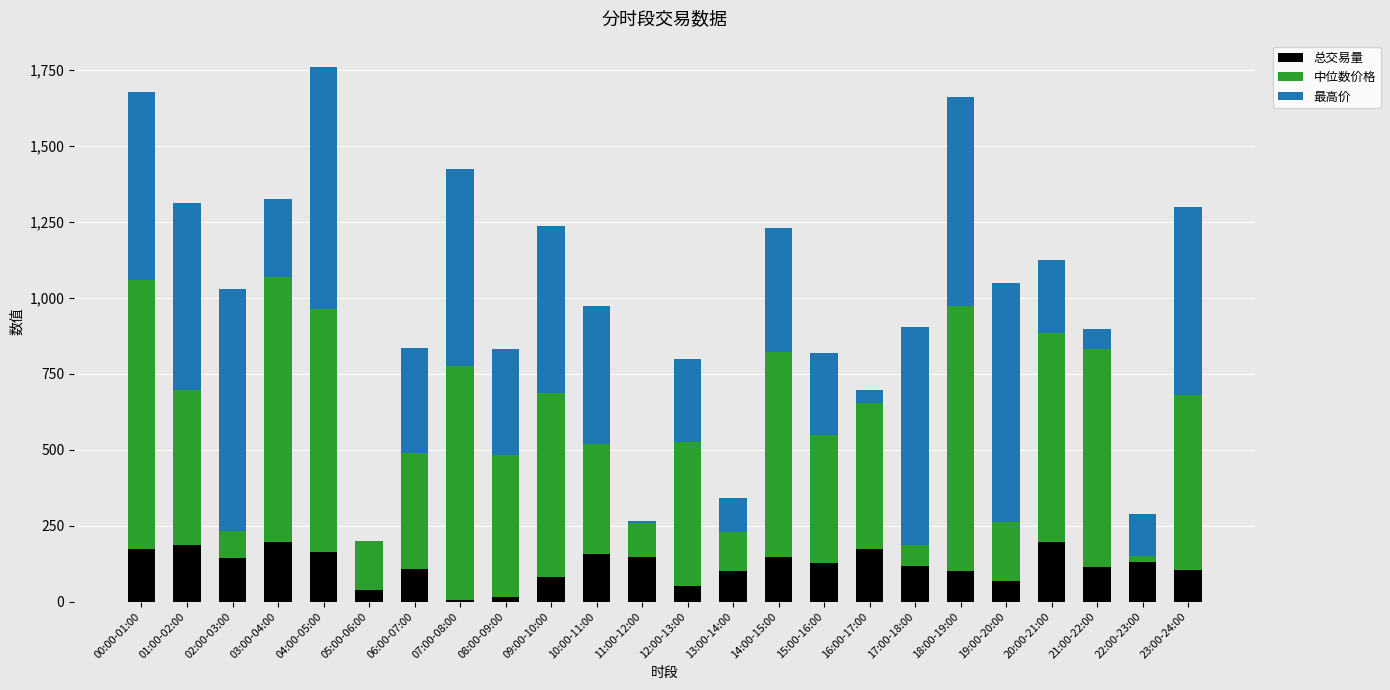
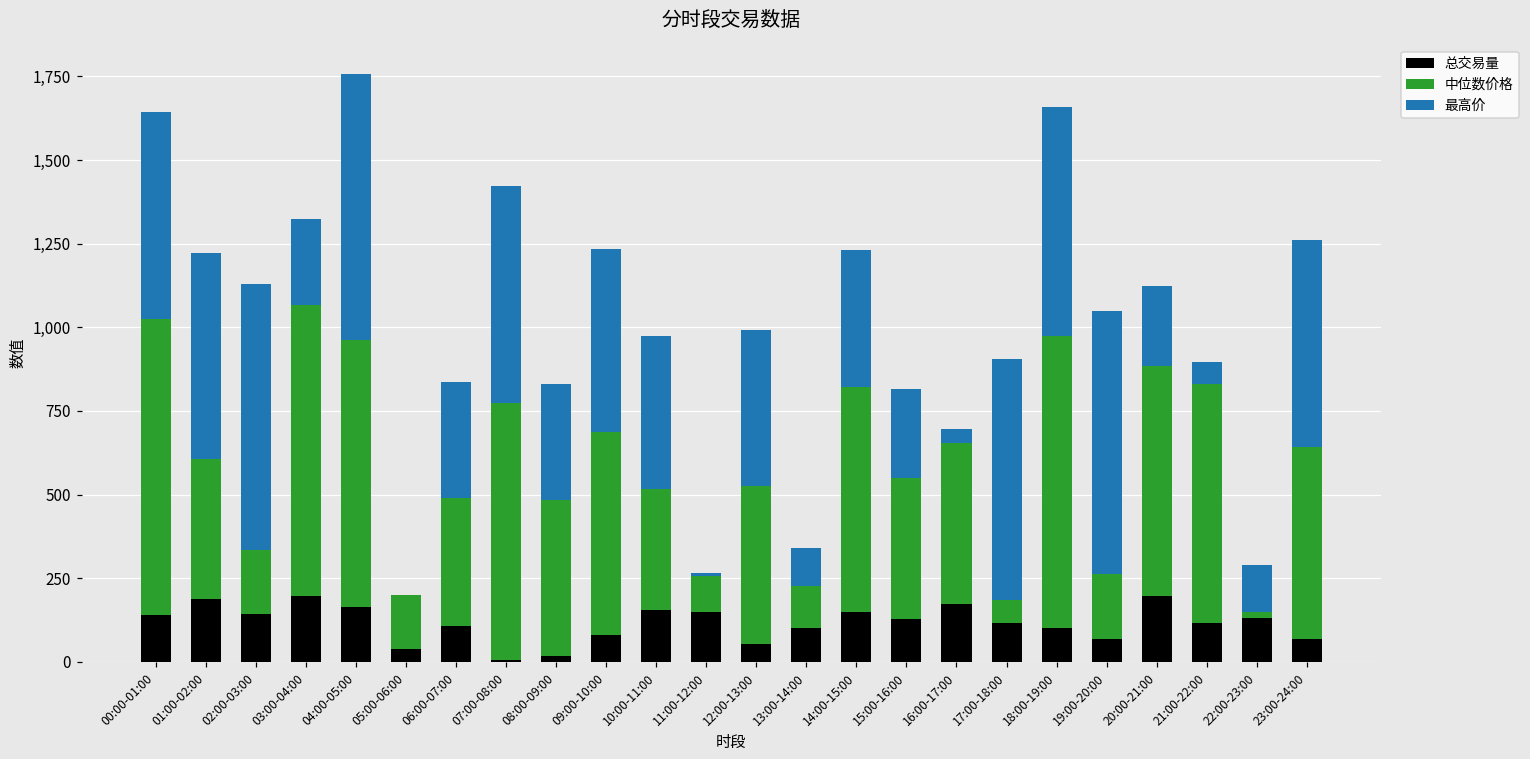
  {
    "总交易量": {
-     "00:00-01:00": 170,
+     "00:00-01:00": 140,
      "01:00-02:00": 190,
      "02:00-03:00": 140,
      "03:00-04:00": 200,
      "04:00-05:00": 160,
      "05:00-06:00": 40,
      "06:00-07:00": 110,
      "08:00-09:00": 20,
      "09:00-10:00": 80,
      "10:00-11:00": 160,
      "11:00-12:00": 150,
      "12:00-13:00": 50,
      "13:00-14:00": 100,
      "14:00-15:00": 150,
      "15:00-16:00": 130,
      "16:00-17:00": 170,
      "17:00-18:00": 120,
      "18:00-19:00": 100,
      "19:00-20:00": 70,
      "20:00-21:00": 200,
      "21:00-22:00": 110,
      "22:00-23:00": 130,
-     "23:00-24:00": 100
+     "23:00-24:00": 70
    },
    "中位数价格": {
      "00:00-01:00": 880,
-     "01:00-02:00": 510,
-     "02:00-03:00": 90,
+     "01:00-02:00": 420,
+     "02:00-03:00": 190,
      "03:00-04:00": 870,
      "04:00-05:00": 800,
      "05:00-06:00": 160,
      "06:00-07:00": 380,
      "07:00-08:00": 770,
      "08:00-09:00": 470,
      "09:00-10:00": 610,
      "10:00-11:00": 360,
      "11:00-12:00": 110,
      "12:00-13:00": 470,
      "13:00-14:00": 130,
      "14:00-15:00": 670,
      "15:00-16:00": 420,
      "16:00-17:00": 480,
      "17:00-18:00": 70,
      "18:00-19:00": 870,
      "19:00-20:00": 190,
      "20:00-21:00": 690,
      "21:00-22:00": 710,
      "22:00-23:00": 20,
      "23:00-24:00": 580
    },
    "最高价": {
      "00:00-01:00": 620,
      "01:00-02:00": 610,
      "02:00-03:00": 800,
      "03:00-04:00": 260,
      "04:00-05:00": 790,
      "05:00-06:00": 0,
      "06:00-07:00": 350,
      "07:00-08:00": 650,
      "08:00-09:00": 350,
      "09:00-10:00": 550,
      "10:00-11:00": 460,
-     "12:00-13:00": 270,
+     "12:00-13:00": 470,
      "13:00-14:00": 110,
      "14:00-15:00": 410,
      "15:00-16:00": 270,
      "16:00-17:00": 40,
      "17:00-18:00": 720,
      "18:00-19:00": 690,
      "19:00-20:00": 790,
      "20:00-21:00": 240,
      "21:00-22:00": 70,
      "22:00-23:00": 140,
      "23:00-24:00": 620
    }
  }
